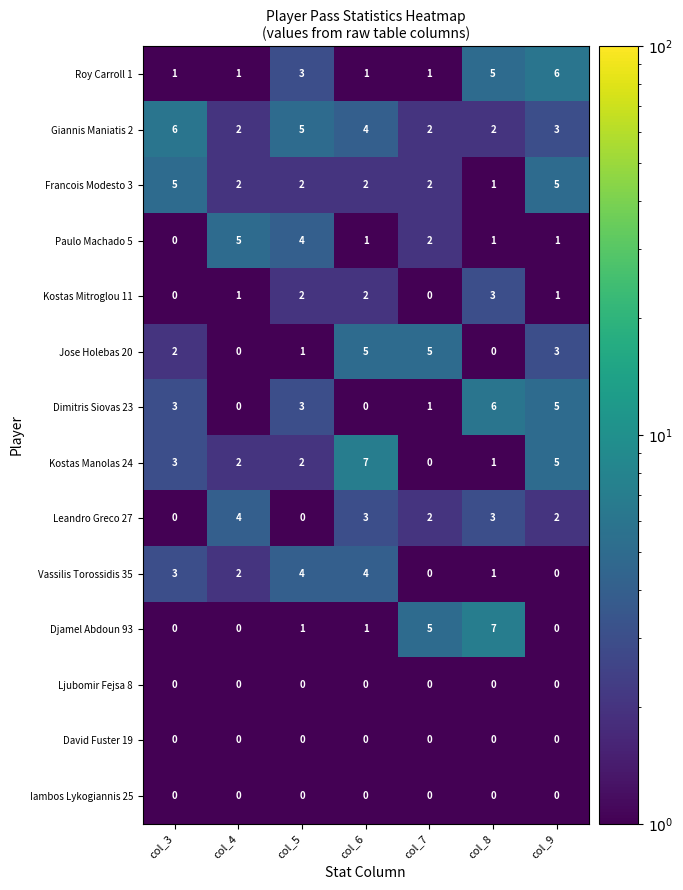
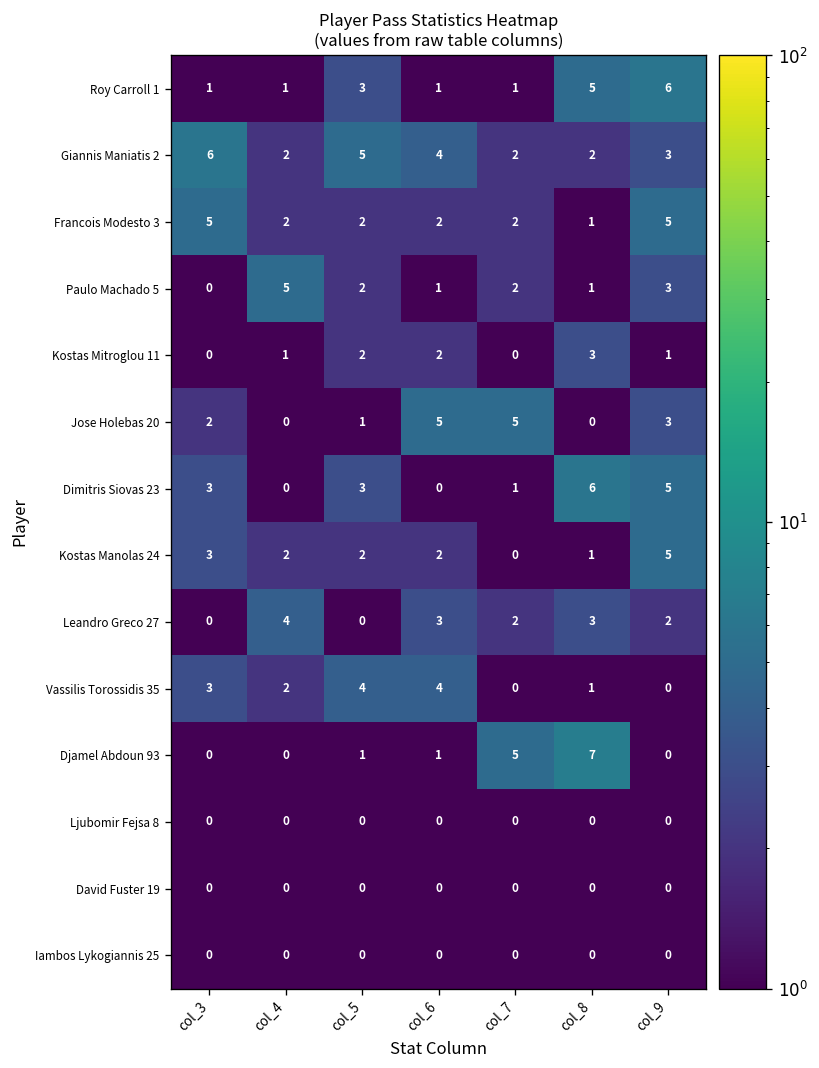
  {
    "Roy Carroll 1": {
      "col_3": 1,
      "col_4": 1,
      "col_5": 3,
      "col_6": 1,
      "col_7": 1,
      "col_8": 5,
      "col_9": 6
    },
    "Giannis Maniatis 2": {
      "col_3": 6,
      "col_4": 2,
      "col_5": 5,
      "col_6": 4,
      "col_7": 2,
      "col_8": 2,
      "col_9": 3
    },
    "Francois Modesto 3": {
      "col_3": 5,
      "col_4": 2,
      "col_5": 2,
      "col_6": 2,
      "col_7": 2,
      "col_8": 1,
      "col_9": 5
    },
    "Paulo Machado 5": {
      "col_3": 0,
      "col_4": 5,
-     "col_5": 4,
+     "col_5": 2,
      "col_6": 1,
      "col_7": 2,
      "col_8": 1,
-     "col_9": 1
+     "col_9": 3
    },
    "Kostas Mitroglou 11": {
      "col_3": 0,
      "col_4": 1,
      "col_5": 2,
      "col_6": 2,
      "col_7": 0,
      "col_8": 3,
      "col_9": 1
    },
    "Jose Holebas 20": {
      "col_3": 2,
      "col_4": 0,
      "col_5": 1,
      "col_6": 5,
      "col_7": 5,
      "col_8": 0,
      "col_9": 3
    },
    "Dimitris Siovas 23": {
      "col_3": 3,
      "col_4": 0,
      "col_5": 3,
      "col_6": 0,
      "col_7": 1,
      "col_8": 6,
      "col_9": 5
    },
    "Kostas Manolas 24": {
      "col_3": 3,
      "col_4": 2,
      "col_5": 2,
-     "col_6": 7,
+     "col_6": 2,
      "col_7": 0,
      "col_8": 1,
      "col_9": 5
    },
    "Leandro Greco 27": {
      "col_3": 0,
      "col_4": 4,
      "col_5": 0,
      "col_6": 3,
      "col_7": 2,
      "col_8": 3,
      "col_9": 2
    },
    "Vassilis Torossidis 35": {
      "col_3": 3,
      "col_4": 2,
      "col_5": 4,
      "col_6": 4,
      "col_7": 0,
      "col_8": 1,
      "col_9": 0
    },
    "Djamel Abdoun 93": {
      "col_3": 0,
      "col_4": 0,
      "col_5": 1,
      "col_6": 1,
      "col_7": 5,
      "col_8": 7,
      "col_9": 0
    },
    "Ljubomir Fejsa 8": {
      "col_3": 0,
      "col_4": 0,
      "col_5": 0,
      "col_6": 0,
      "col_7": 0,
      "col_8": 0,
      "col_9": 0
    },
    "David Fuster 19": {
      "col_3": 0,
      "col_4": 0,
      "col_5": 0,
      "col_6": 0,
      "col_7": 0,
      "col_8": 0,
      "col_9": 0
    },
    "Iambos Lykogiannis 25": {
      "col_3": 0,
      "col_4": 0,
      "col_5": 0,
      "col_6": 0,
      "col_7": 0,
      "col_8": 0,
      "col_9": 0
    }
  }
